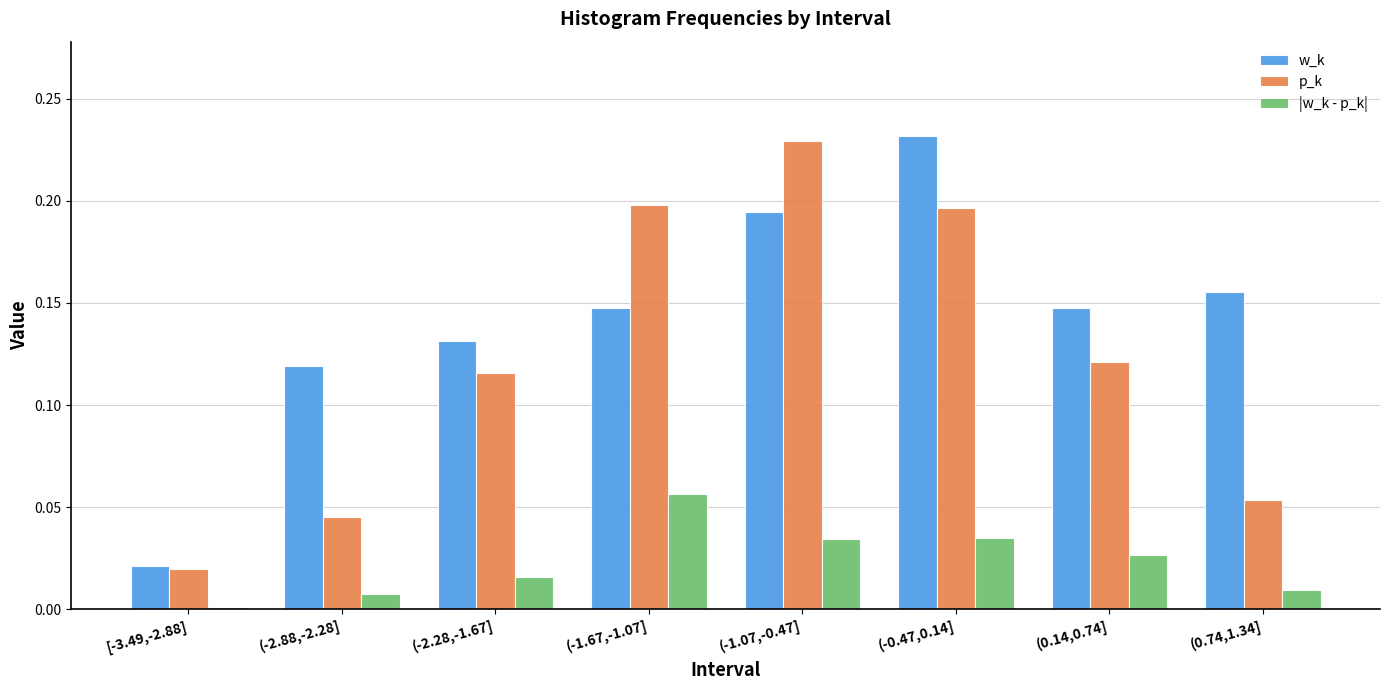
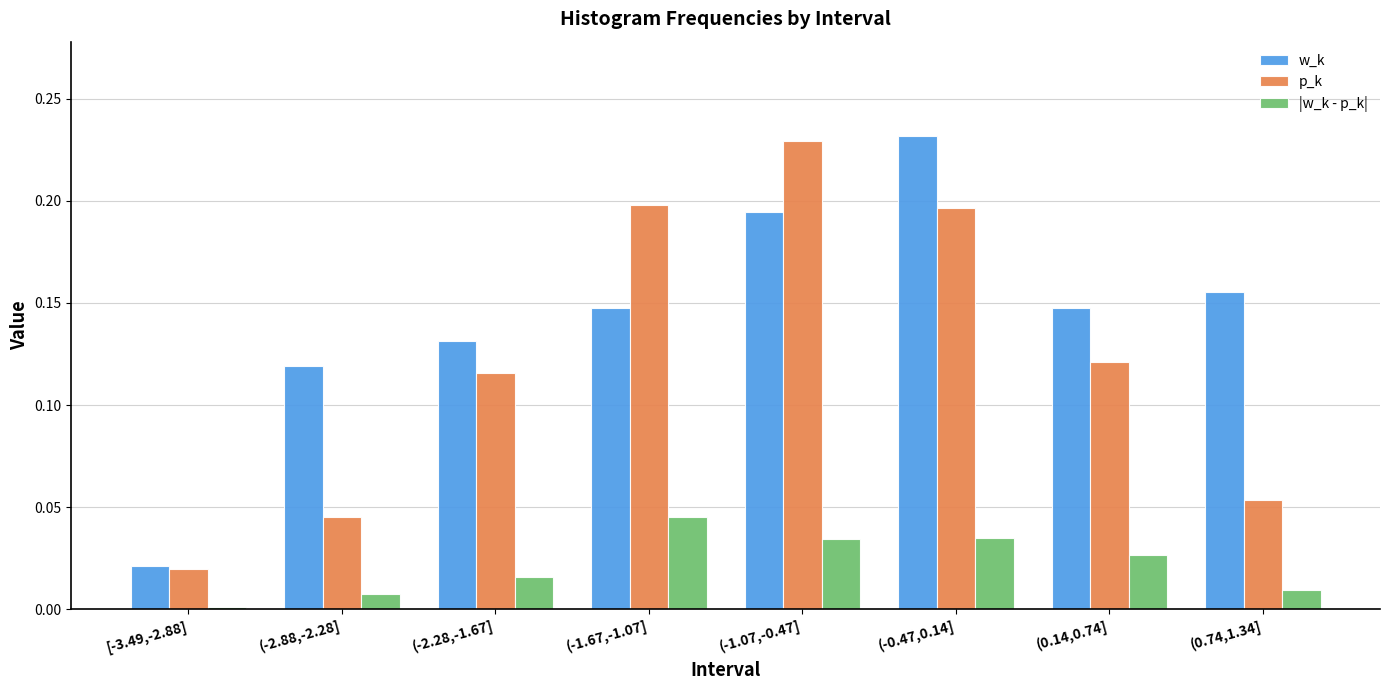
  {
    "w_k": {
      "[-3.49,-2.88]": 0.021,
      "(-2.88,-2.28]": 0.119,
      "(-2.28,-1.67]": 0.132,
      "(-1.67,-1.07]": 0.147,
      "(-1.07,-0.47]": 0.195,
      "(-0.47,0.14]": 0.232,
      "(0.14,0.74]": 0.147,
      "(0.74,1.34]": 0.155
    },
    "p_k": {
      "[-3.49,-2.88]": 0.020,
      "(-2.88,-2.28]": 0.045,
      "(-2.28,-1.67]": 0.116,
      "(-1.67,-1.07]": 0.198,
      "(-1.07,-0.47]": 0.229,
      "(-0.47,0.14]": 0.197,
      "(0.14,0.74]": 0.121,
      "(0.74,1.34]": 0.053
    },
    "|w_k - p_k|": {
      "[-3.49,-2.88]": 0.001,
      "(-2.88,-2.28]": 0.008,
      "(-2.28,-1.67]": 0.016,
-     "(-1.67,-1.07]": 0.057,
+     "(-1.67,-1.07]": 0.045,
      "(-1.07,-0.47]": 0.035,
      "(-0.47,0.14]": 0.035,
      "(0.14,0.74]": 0.026,
      "(0.74,1.34]": 0.010
    }
  }
